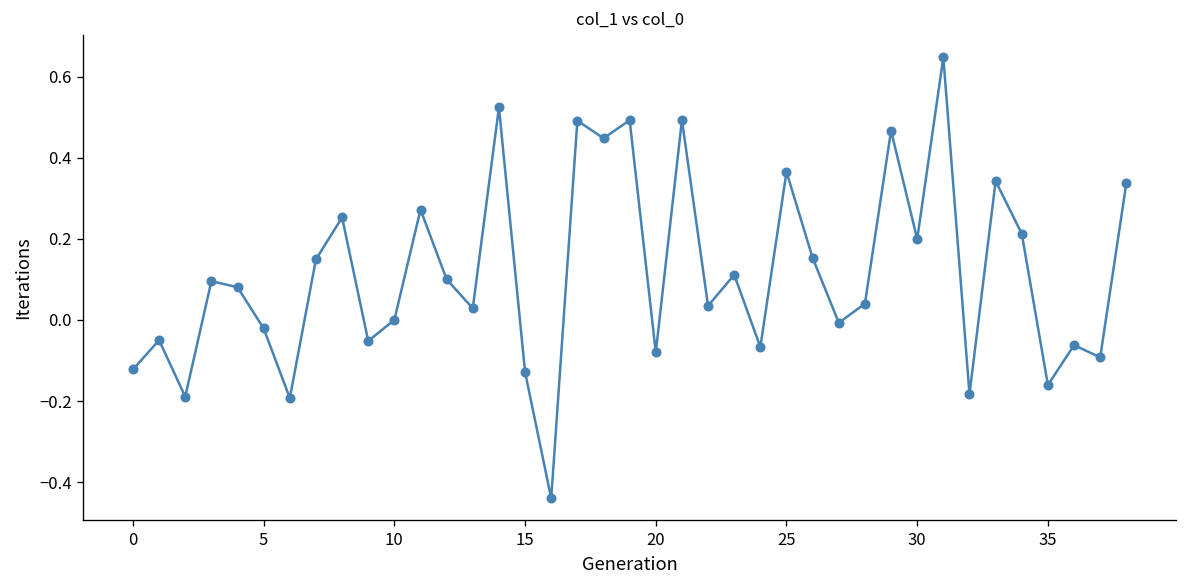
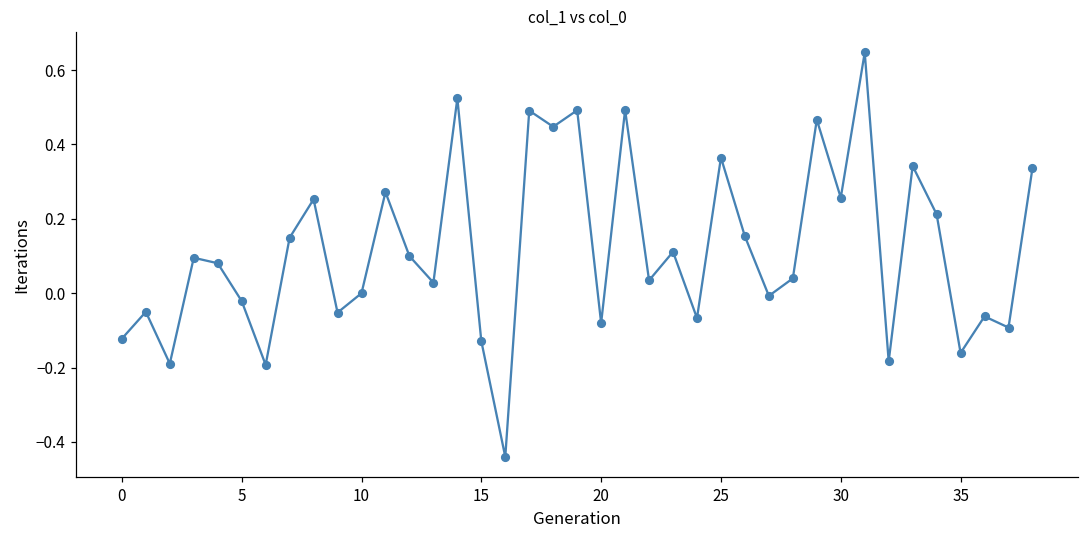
  {
    "0": -0.12,
    "5": -0.02,
    "10": 0.00,
    "15": -0.13,
    "20": -0.08,
    "25": 0.36,
-   "30": 0.20,
+   "30": 0.26,
    "35": -0.16
  }
